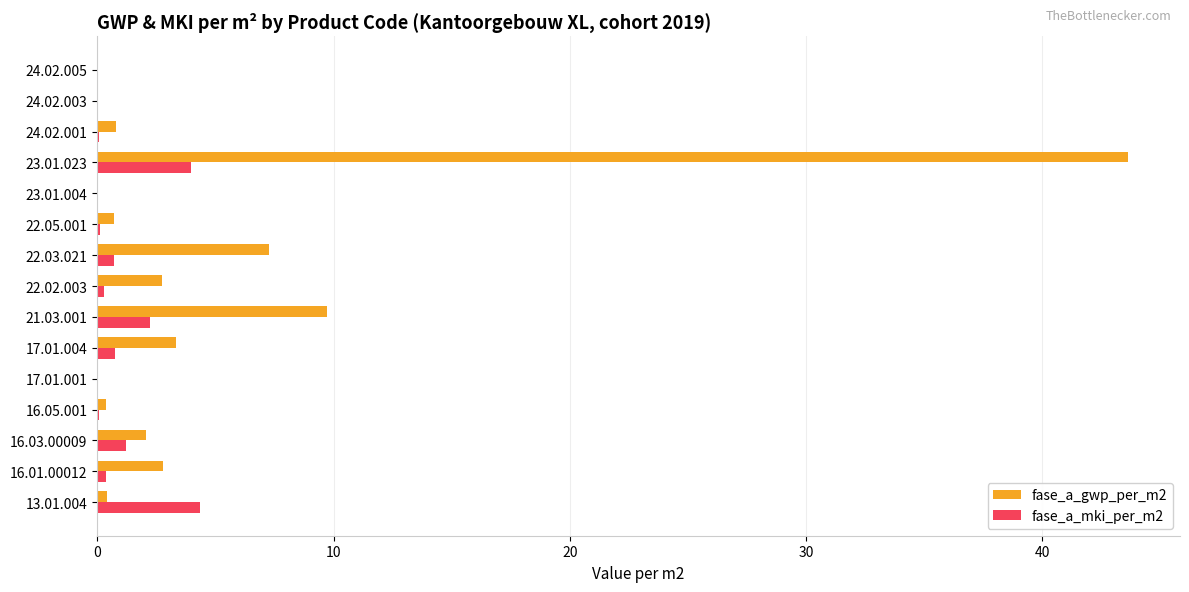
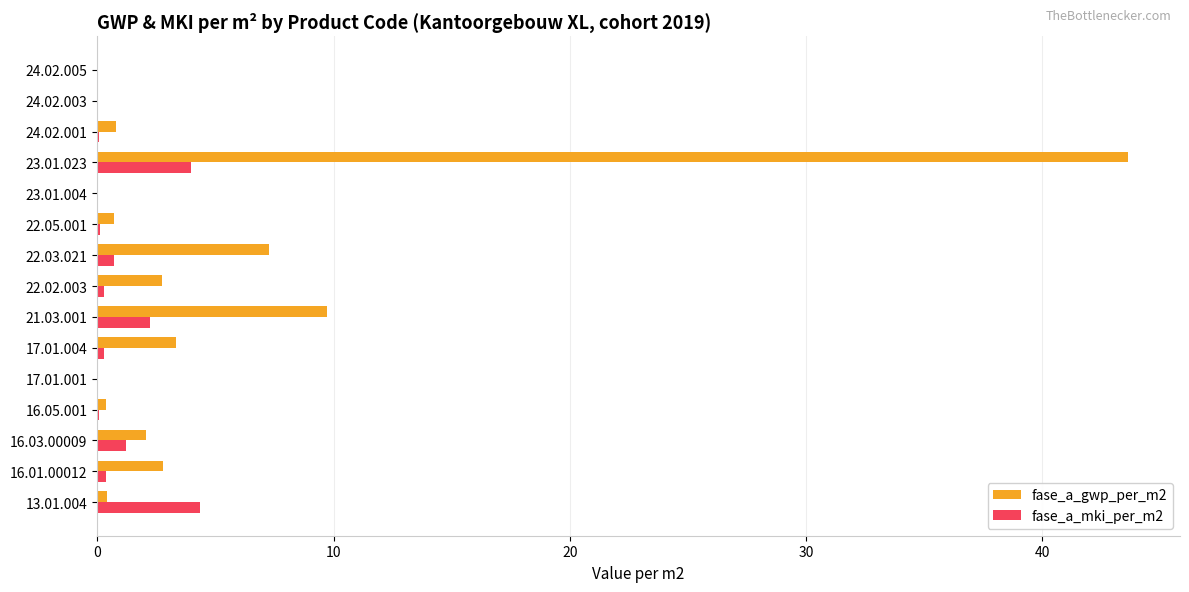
  {
    "fase_a_gwp_per_m2": {
      "24.02.005": 0.0,
      "24.02.003": 0.0,
      "24.02.001": 0.8,
      "23.01.023": 43.6,
      "23.01.004": 0.0,
      "22.05.001": 0.7,
      "22.03.021": 7.3,
      "22.02.003": 2.8,
      "21.03.001": 9.7,
      "17.01.004": 3.3,
      "17.01.001": 0.0,
      "16.05.001": 0.4,
      "16.03.00009": 2.1,
      "16.01.00012": 2.8,
      "13.01.004": 0.4
    },
    "fase_a_mki_per_m2": {
      "24.02.005": 0.0,
      "24.02.003": 0.0,
      "23.01.023": 4.0,
      "23.01.004": 0.0,
      "22.03.021": 0.7,
      "22.02.003": 0.3,
      "21.03.001": 2.2,
-     "17.01.004": 0.7,
+     "17.01.004": 0.3,
      "17.01.001": 0.0,
      "16.03.00009": 1.2,
      "16.01.00012": 0.4,
      "13.01.004": 4.4
    }
  }
